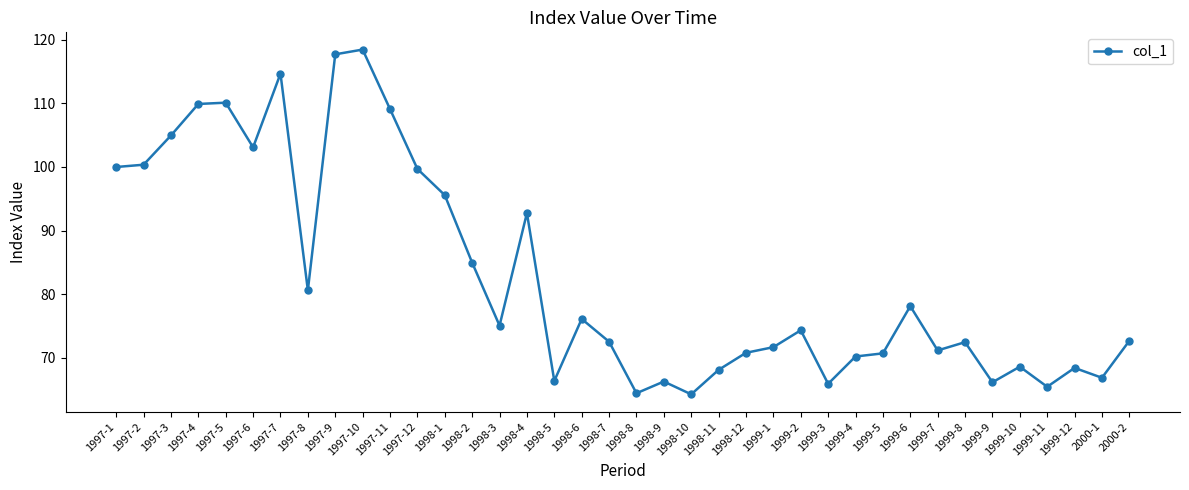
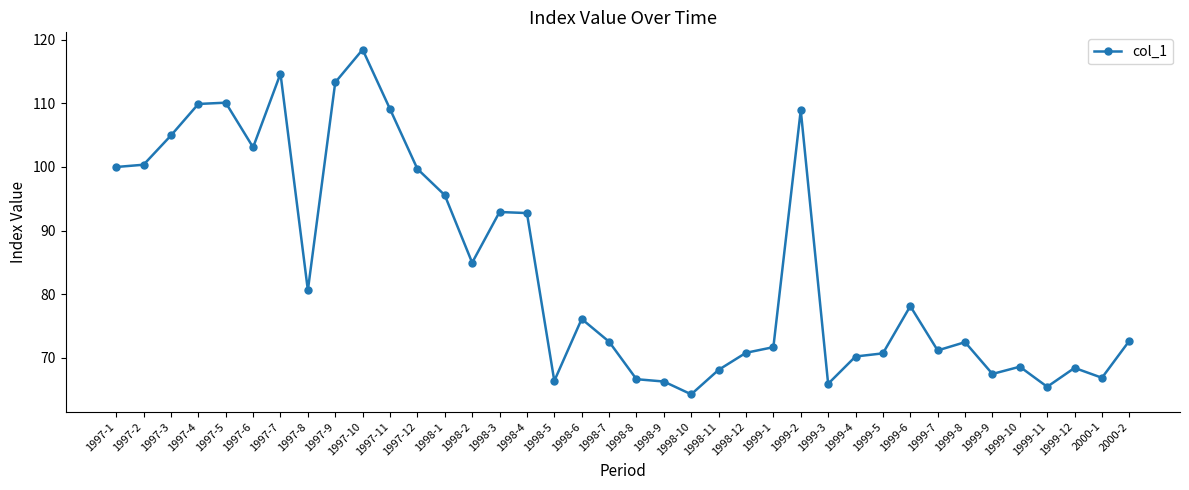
  {
    "1997-1": 100,
    "1997-2": 100,
    "1997-3": 105,
    "1997-4": 110,
    "1997-5": 110,
    "1997-6": 103,
    "1997-7": 115,
    "1997-8": 81,
-   "1997-9": 118,
+   "1997-9": 113,
    "1997-10": 118,
    "1997-11": 109,
    "1997-12": 100,
    "1998-1": 96,
    "1998-2": 85,
-   "1998-3": 75,
+   "1998-3": 93,
    "1998-4": 93,
    "1998-5": 66,
    "1998-6": 76,
    "1998-7": 73,
-   "1998-8": 64,
+   "1998-8": 67,
    "1998-9": 66,
    "1998-10": 64,
    "1998-11": 68,
    "1998-12": 71,
    "1999-1": 72,
-   "1999-2": 74,
+   "1999-2": 109,
    "1999-3": 66,
    "1999-4": 70,
    "1999-5": 71,
    "1999-6": 78,
    "1999-7": 71,
    "1999-8": 72,
-   "1999-9": 66,
+   "1999-9": 67,
    "1999-10": 69,
    "1999-11": 65,
    "1999-12": 68,
    "2000-1": 67,
    "2000-2": 73
  }
